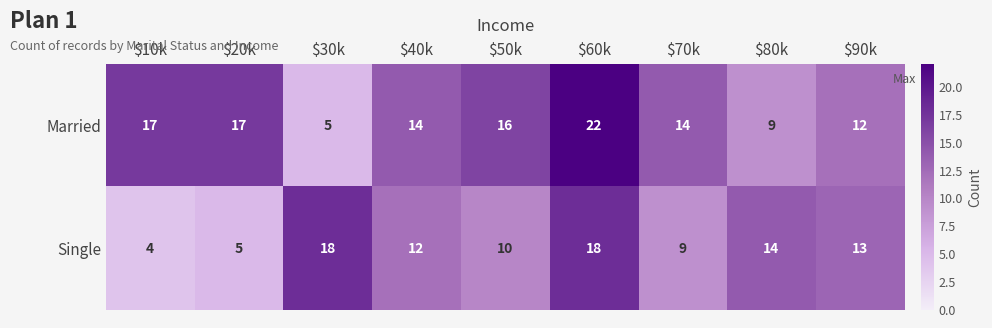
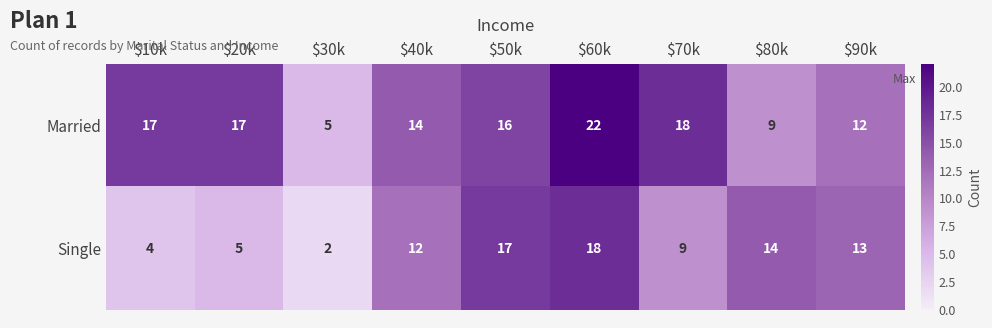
  {
    "Married": {
      "$10k": 17,
      "$20k": 17,
      "$30k": 5,
      "$40k": 14,
      "$50k": 16,
      "$60k": 22,
-     "$70k": 14,
+     "$70k": 18,
      "$80k": 9
    },
    "Single": {
      "$10k": 4,
      "$20k": 5,
-     "$30k": 18,
+     "$30k": 2,
      "$40k": 12,
-     "$50k": 10,
+     "$50k": 17,
      "$60k": 18,
      "$70k": 9,
      "$80k": 14,
      "$90k": 13
    }
  }
